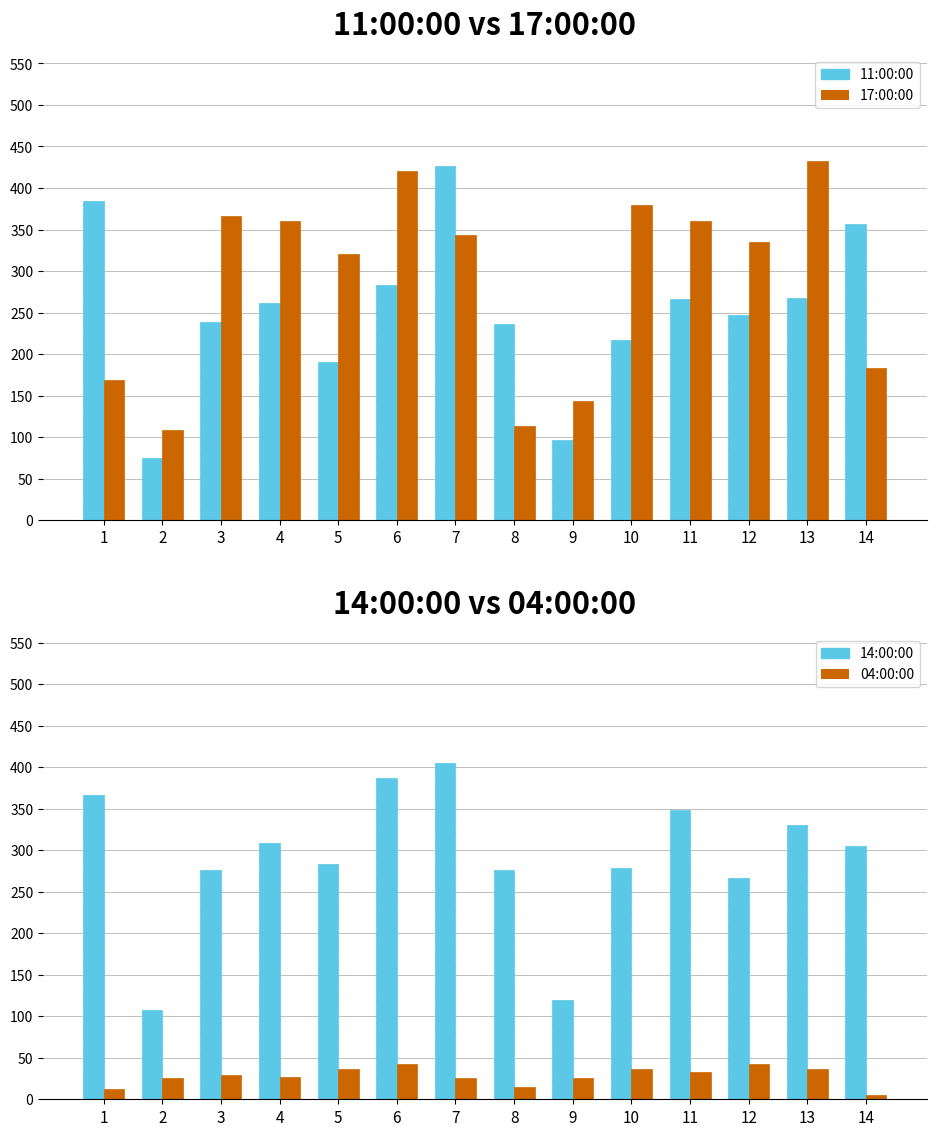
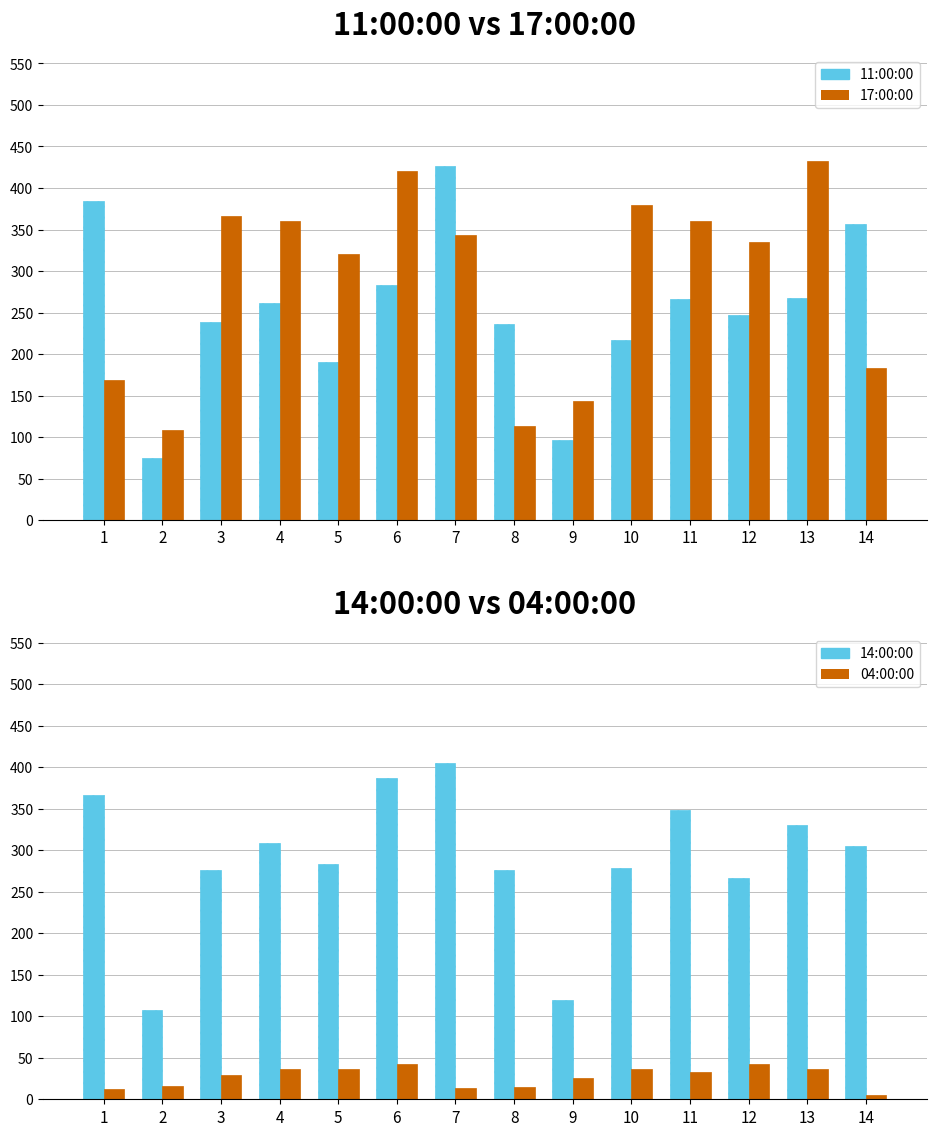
  {
    "11:00:00 vs 17:00:00": {
      "11:00:00": {
        "1": 380,
        "2": 80,
        "3": 240,
        "4": 260,
        "5": 190,
        "6": 280,
        "7": 430,
        "8": 240,
        "9": 100,
        "10": 220,
        "11": 270,
        "12": 250,
        "13": 270,
        "14": 360
      },
      "17:00:00": {
        "1": 170,
        "2": 110,
        "3": 370,
        "4": 360,
        "5": 320,
        "6": 420,
        "7": 340,
        "8": 110,
        "9": 140,
        "10": 380,
        "11": 360,
        "12": 340,
        "13": 430,
        "14": 180
      }
    },
    "14:00:00 vs 04:00:00": {
      "14:00:00": {
        "1": 370,
        "2": 110,
        "3": 280,
        "4": 310,
        "5": 280,
        "6": 390,
        "7": 410,
        "8": 280,
        "9": 120,
        "10": 280,
        "11": 350,
        "12": 270,
        "13": 330,
        "14": 310
      },
      "04:00:00": {
        "1": 10,
-       "2": 30,
+       "2": 20,
        "3": 30,
-       "4": 30,
+       "4": 40,
        "5": 40,
        "6": 40,
-       "7": 30,
+       "7": 10,
        "8": 20,
        "9": 30,
        "10": 40,
        "11": 30,
        "12": 40,
        "13": 40,
        "14": 10
      }
    }
  }
